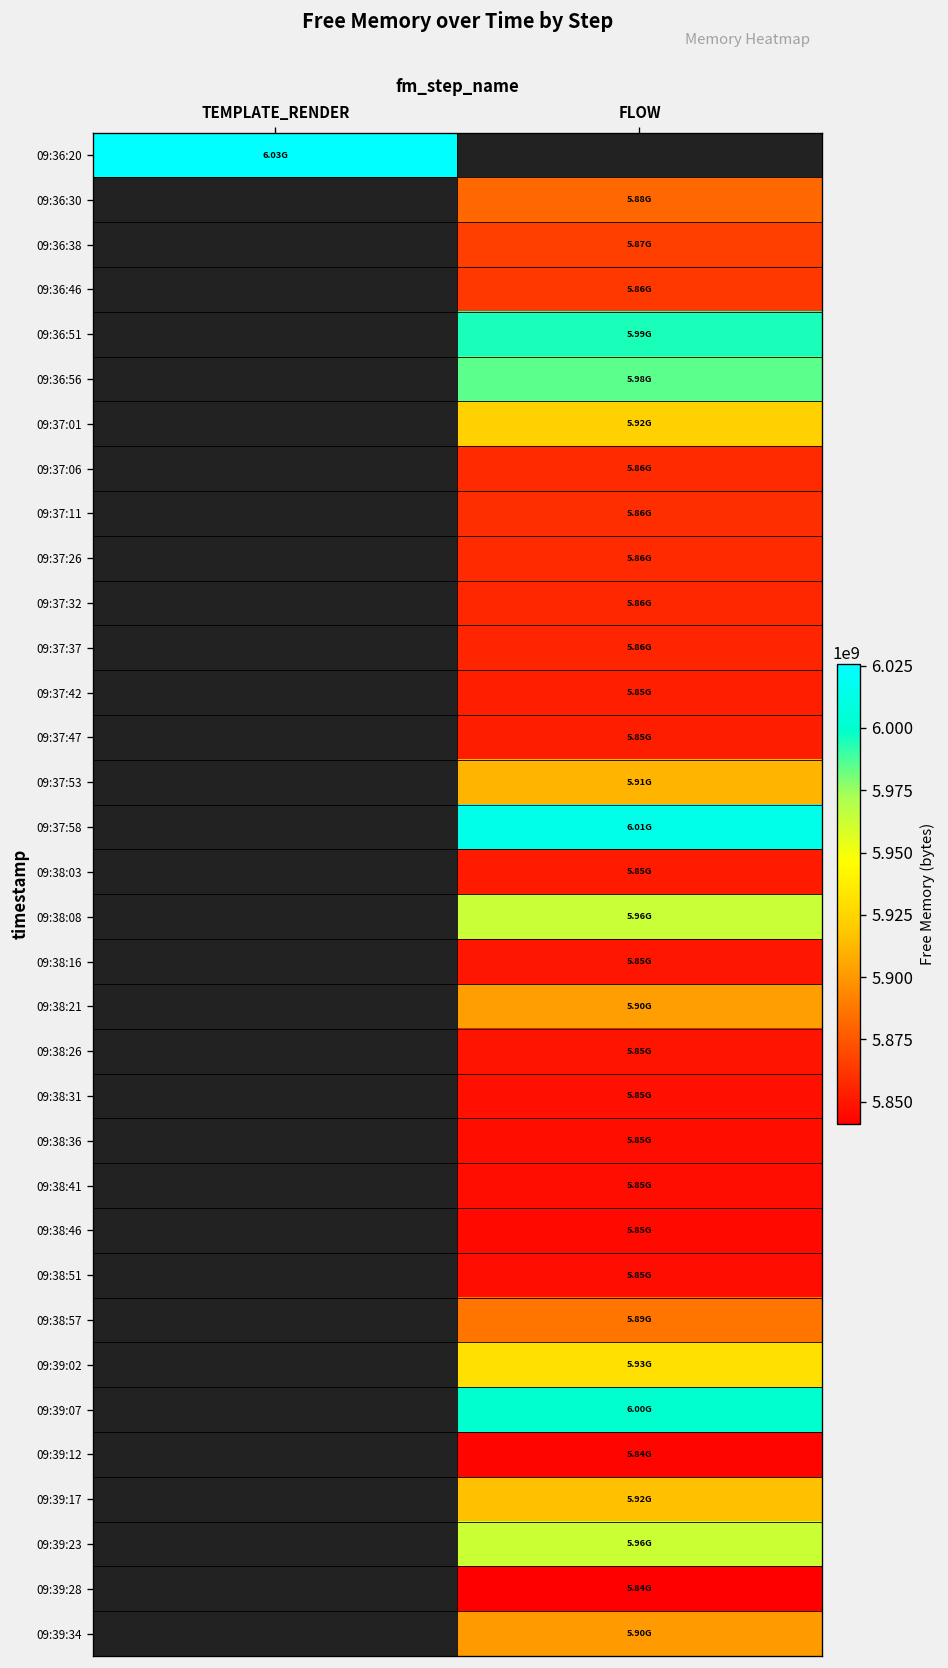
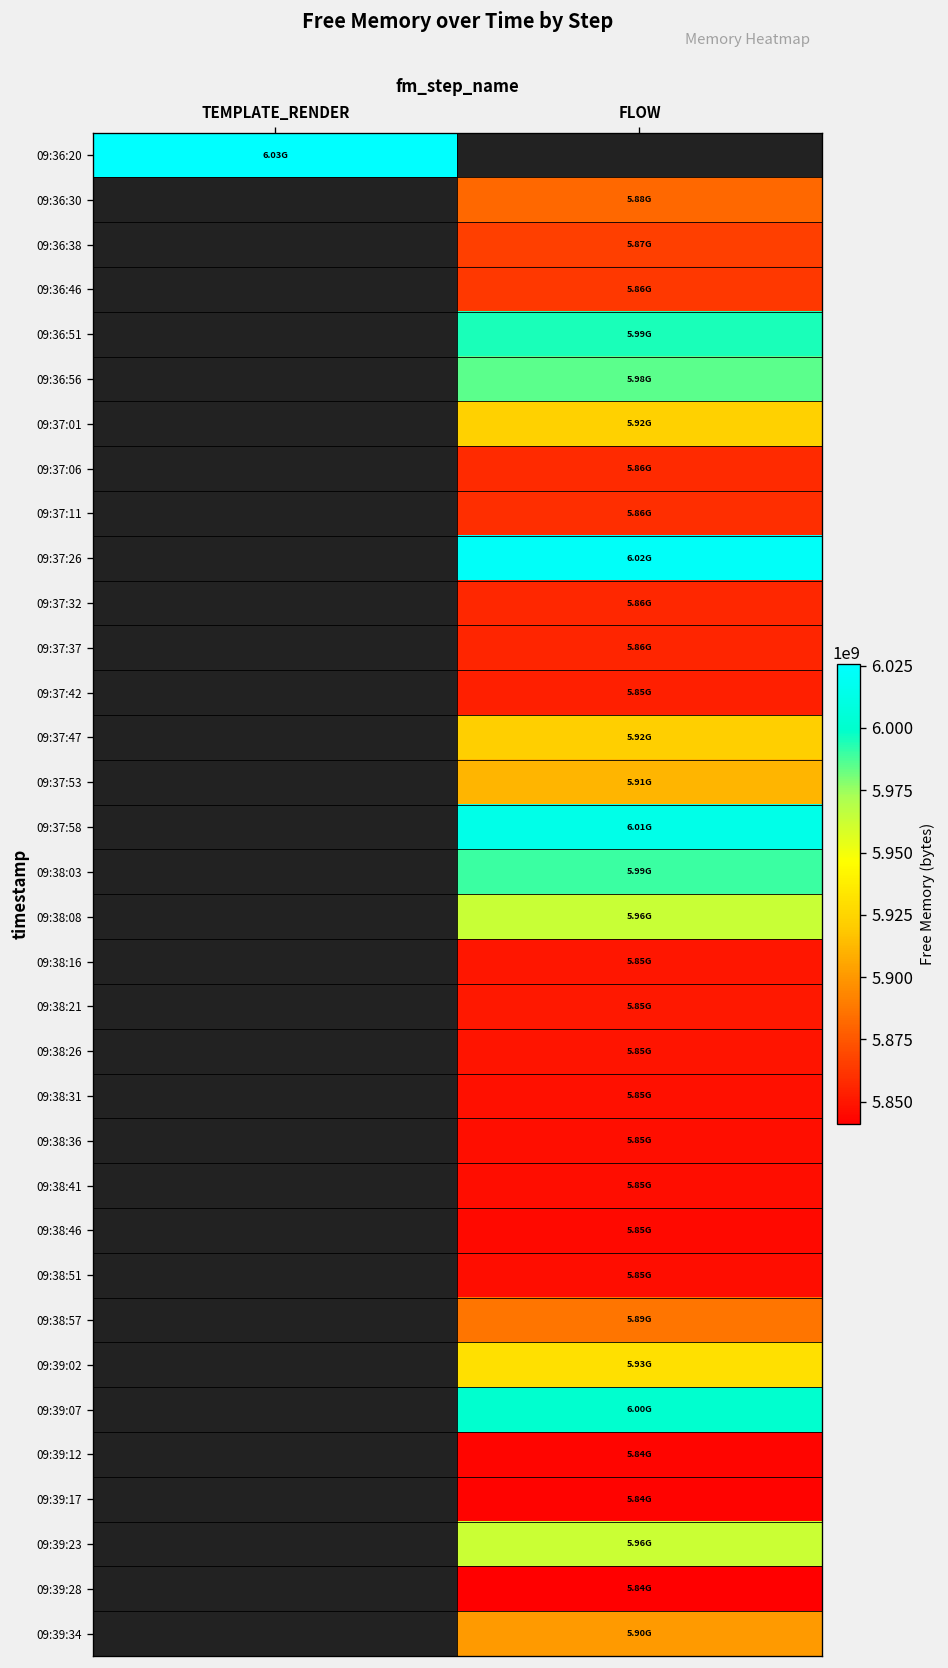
  {
    "09:36:20": {
      "TEMPLATE_RENDER": "6.03G"
    },
    "09:36:30": {
      "FLOW": "5.88G"
    },
    "09:36:38": {
      "FLOW": "5.87G"
    },
    "09:36:46": {
      "FLOW": "5.86G"
    },
    "09:36:51": {
      "FLOW": "5.99G"
    },
    "09:36:56": {
      "FLOW": "5.98G"
    },
    "09:37:01": {
      "FLOW": "5.92G"
    },
    "09:37:06": {
      "FLOW": "5.86G"
    },
    "09:37:11": {
      "FLOW": "5.86G"
    },
    "09:37:26": {
-     "FLOW": "5.86G"
+     "FLOW": "6.02G"
    },
    "09:37:32": {
      "FLOW": "5.86G"
    },
    "09:37:37": {
      "FLOW": "5.86G"
    },
    "09:37:42": {
      "FLOW": "5.85G"
    },
    "09:37:47": {
-     "FLOW": "5.85G"
+     "FLOW": "5.92G"
    },
    "09:37:53": {
      "FLOW": "5.91G"
    },
    "09:37:58": {
      "FLOW": "6.01G"
    },
    "09:38:03": {
-     "FLOW": "5.85G"
+     "FLOW": "5.99G"
    },
    "09:38:08": {
      "FLOW": "5.96G"
    },
    "09:38:16": {
      "FLOW": "5.85G"
    },
    "09:38:21": {
-     "FLOW": "5.90G"
+     "FLOW": "5.85G"
    },
    "09:38:26": {
      "FLOW": "5.85G"
    },
    "09:38:31": {
      "FLOW": "5.85G"
    },
    "09:38:36": {
      "FLOW": "5.85G"
    },
    "09:38:41": {
      "FLOW": "5.85G"
    },
    "09:38:46": {
      "FLOW": "5.85G"
    },
    "09:38:51": {
      "FLOW": "5.85G"
    },
    "09:38:57": {
      "FLOW": "5.89G"
    },
    "09:39:02": {
      "FLOW": "5.93G"
    },
    "09:39:07": {
      "FLOW": "6.00G"
    },
    "09:39:12": {
      "FLOW": "5.84G"
    },
    "09:39:17": {
-     "FLOW": "5.92G"
+     "FLOW": "5.84G"
    },
    "09:39:23": {
      "FLOW": "5.96G"
    },
    "09:39:28": {
      "FLOW": "5.84G"
    },
    "09:39:34": {
      "FLOW": "5.90G"
    }
  }
